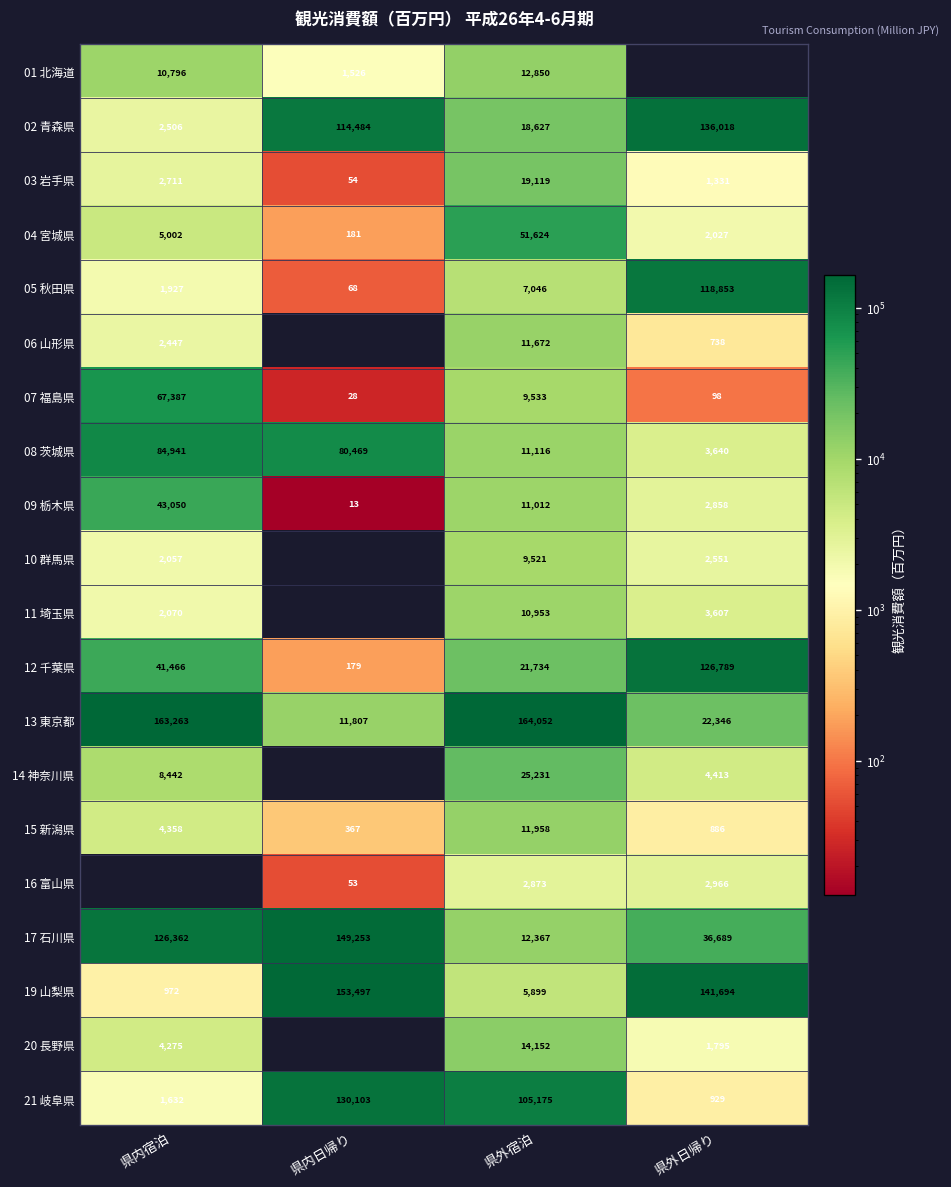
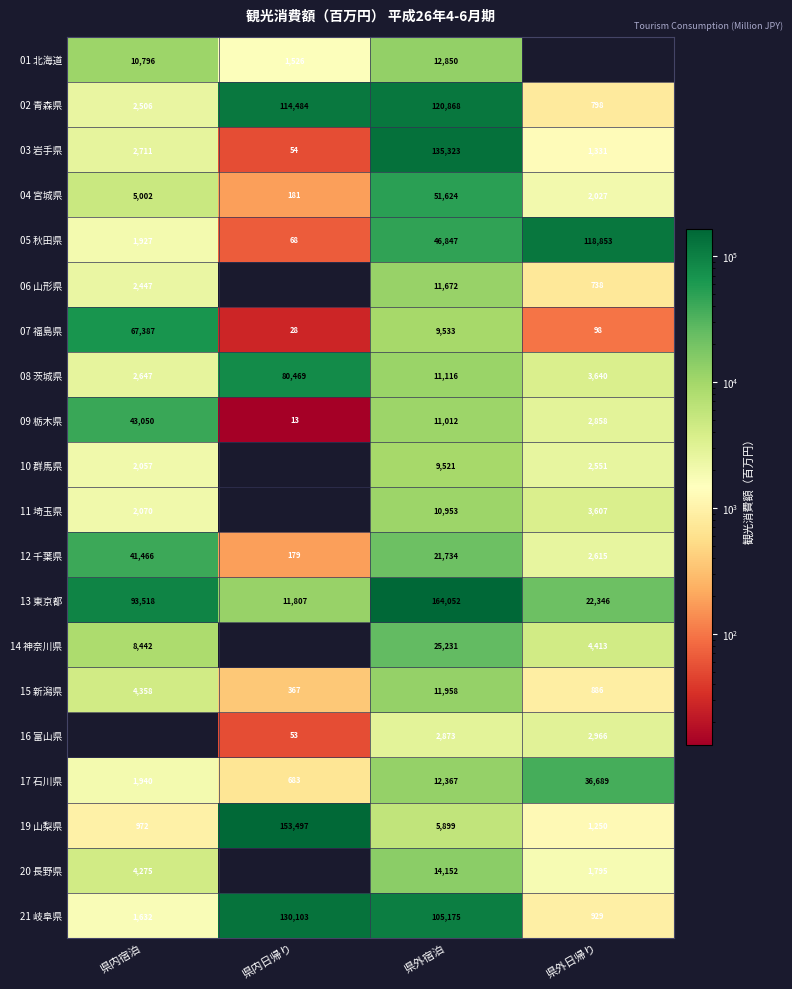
  {
    "01 北海道": {
      "県内宿泊": "10,796",
      "県内日帰り": "1,526",
      "県外宿泊": "12,850"
    },
    "02 青森県": {
      "県内宿泊": "2,506",
      "県内日帰り": "114,484",
-     "県外宿泊": "18,627",
-     "県外日帰り": "136,018"
+     "県外宿泊": "120,868",
+     "県外日帰り": "798"
    },
    "03 岩手県": {
      "県内宿泊": "2,711",
      "県内日帰り": "54",
-     "県外宿泊": "19,119",
+     "県外宿泊": "135,323",
      "県外日帰り": "1,331"
    },
    "04 宮城県": {
      "県内宿泊": "5,002",
      "県内日帰り": "181",
      "県外宿泊": "51,624",
      "県外日帰り": "2,027"
    },
    "05 秋田県": {
      "県内宿泊": "1,927",
      "県内日帰り": "68",
-     "県外宿泊": "7,046",
+     "県外宿泊": "46,847",
      "県外日帰り": "118,853"
    },
    "06 山形県": {
      "県内宿泊": "2,447",
      "県外宿泊": "11,672",
      "県外日帰り": "738"
    },
    "07 福島県": {
      "県内宿泊": "67,387",
      "県内日帰り": "28",
      "県外宿泊": "9,533",
      "県外日帰り": "98"
    },
    "08 茨城県": {
-     "県内宿泊": "84,941",
+     "県内宿泊": "2,647",
      "県内日帰り": "80,469",
      "県外宿泊": "11,116",
      "県外日帰り": "3,640"
    },
    "09 栃木県": {
      "県内宿泊": "43,050",
      "県内日帰り": "13",
      "県外宿泊": "11,012",
      "県外日帰り": "2,858"
    },
    "10 群馬県": {
      "県内宿泊": "2,057",
      "県外宿泊": "9,521",
      "県外日帰り": "2,551"
    },
    "11 埼玉県": {
      "県内宿泊": "2,070",
      "県外宿泊": "10,953",
      "県外日帰り": "3,607"
    },
    "12 千葉県": {
      "県内宿泊": "41,466",
      "県内日帰り": "179",
      "県外宿泊": "21,734",
-     "県外日帰り": "126,789"
+     "県外日帰り": "2,615"
    },
    "13 東京都": {
-     "県内宿泊": "163,263",
+     "県内宿泊": "93,518",
      "県内日帰り": "11,807",
      "県外宿泊": "164,052",
      "県外日帰り": "22,346"
    },
    "14 神奈川県": {
      "県内宿泊": "8,442",
      "県外宿泊": "25,231",
      "県外日帰り": "4,413"
    },
    "15 新潟県": {
      "県内宿泊": "4,358",
      "県内日帰り": "367",
      "県外宿泊": "11,958",
      "県外日帰り": "886"
    },
    "16 富山県": {
      "県内日帰り": "53",
      "県外宿泊": "2,873",
      "県外日帰り": "2,966"
    },
    "17 石川県": {
-     "県内宿泊": "126,362",
-     "県内日帰り": "149,253",
+     "県内宿泊": "1,940",
+     "県内日帰り": "683",
      "県外宿泊": "12,367",
      "県外日帰り": "36,689"
    },
    "19 山梨県": {
      "県内宿泊": "972",
      "県内日帰り": "153,497",
      "県外宿泊": "5,899",
-     "県外日帰り": "141,694"
+     "県外日帰り": "1,250"
    },
    "20 長野県": {
      "県内宿泊": "4,275",
      "県外宿泊": "14,152",
      "県外日帰り": "1,795"
    },
    "21 岐阜県": {
      "県内宿泊": "1,632",
      "県内日帰り": "130,103",
      "県外宿泊": "105,175",
      "県外日帰り": "929"
    }
  }
